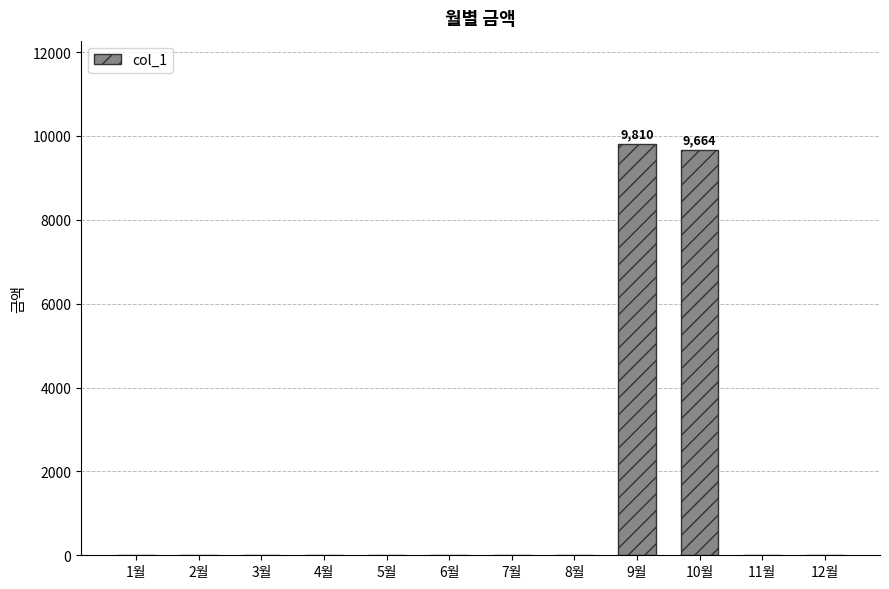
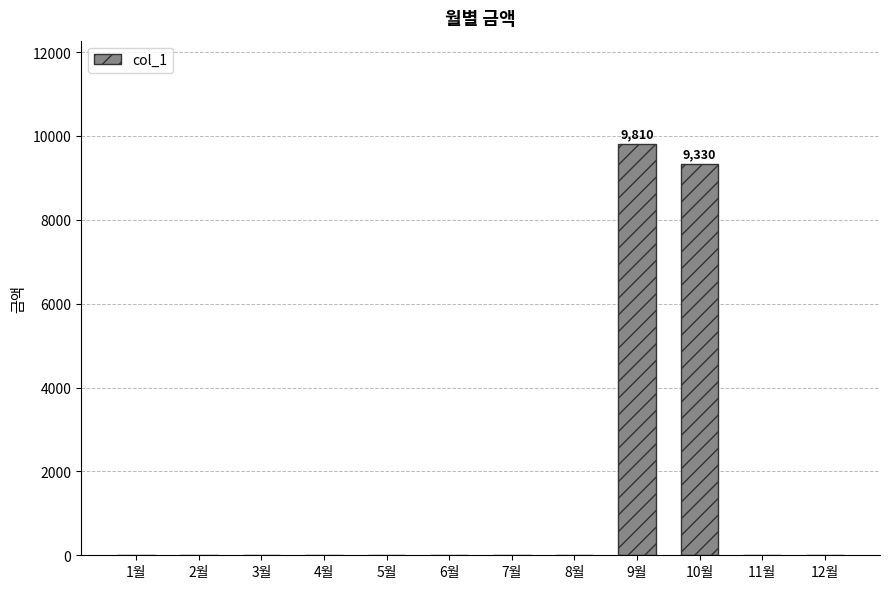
  {
    "9월": "9,810",
-   "10월": "9,664"
+   "10월": "9,330"
  }
